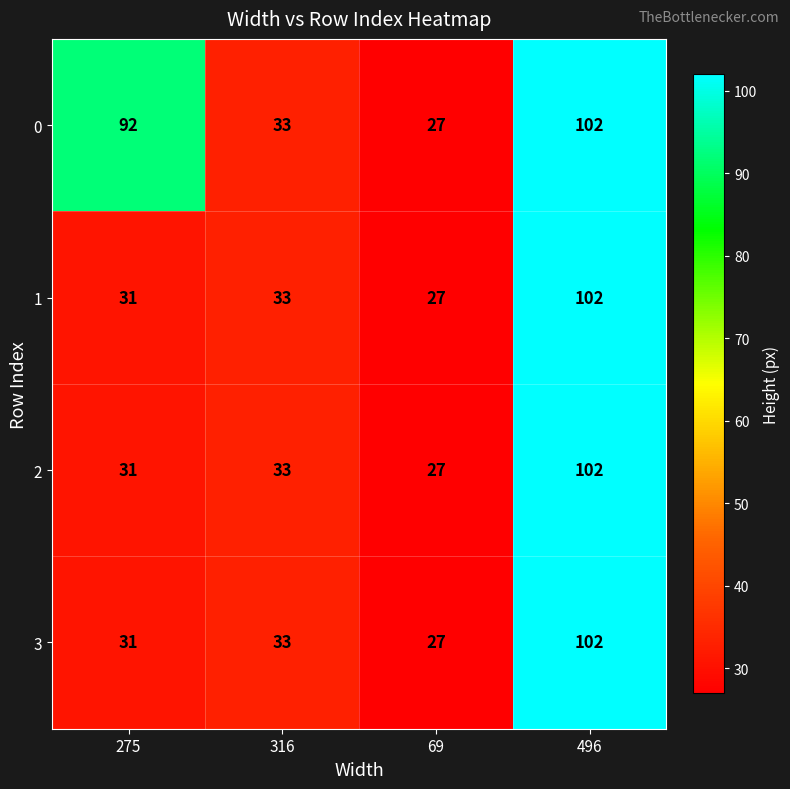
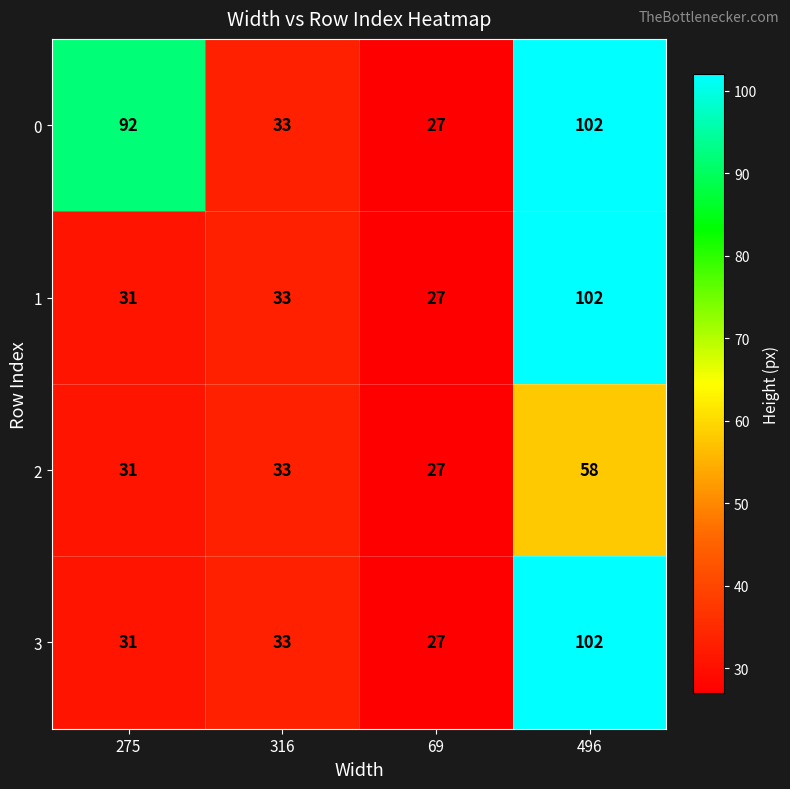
  {
    "0": {
      "275": 92,
      "316": 33,
      "69": 27,
      "496": 102
    },
    "1": {
      "275": 31,
      "316": 33,
      "69": 27,
      "496": 102
    },
    "2": {
      "275": 31,
      "316": 33,
      "69": 27,
-     "496": 102
+     "496": 58
    },
    "3": {
      "275": 31,
      "316": 33,
      "69": 27,
      "496": 102
    }
  }
